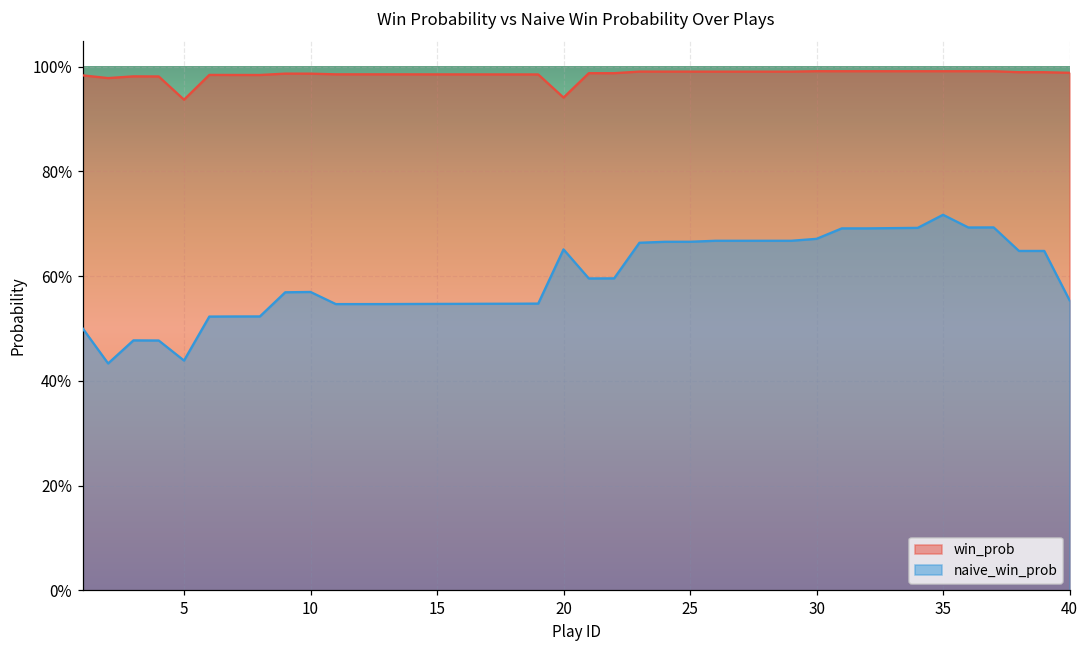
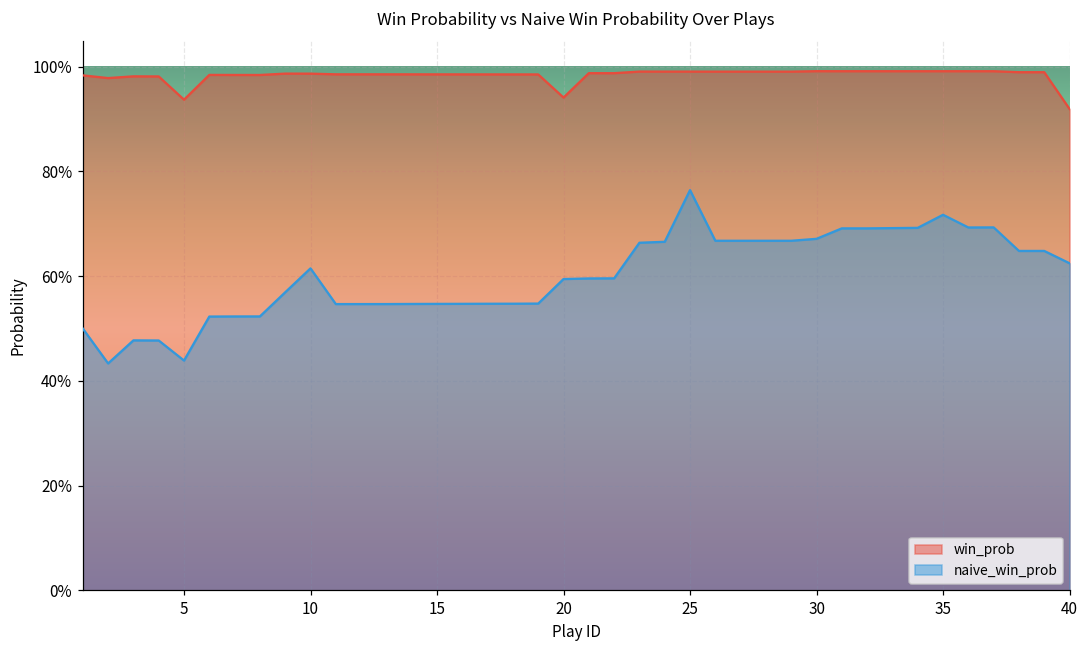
  {
    "win_prob": {
      "5": "94%",
      "10": "99%",
      "15": "99%",
      "20": "94%",
      "25": "99%",
      "30": "99%",
      "35": "99%",
-     "40": "99%"
+     "40": "92%"
    },
    "naive_win_prob": {
      "5": "44%",
-     "10": "57%",
+     "10": "61%",
      "15": "55%",
-     "20": "65%",
-     "25": "67%",
+     "20": "59%",
+     "25": "76%",
      "30": "67%",
      "35": "72%",
-     "40": "55%"
+     "40": "62%"
    }
  }
